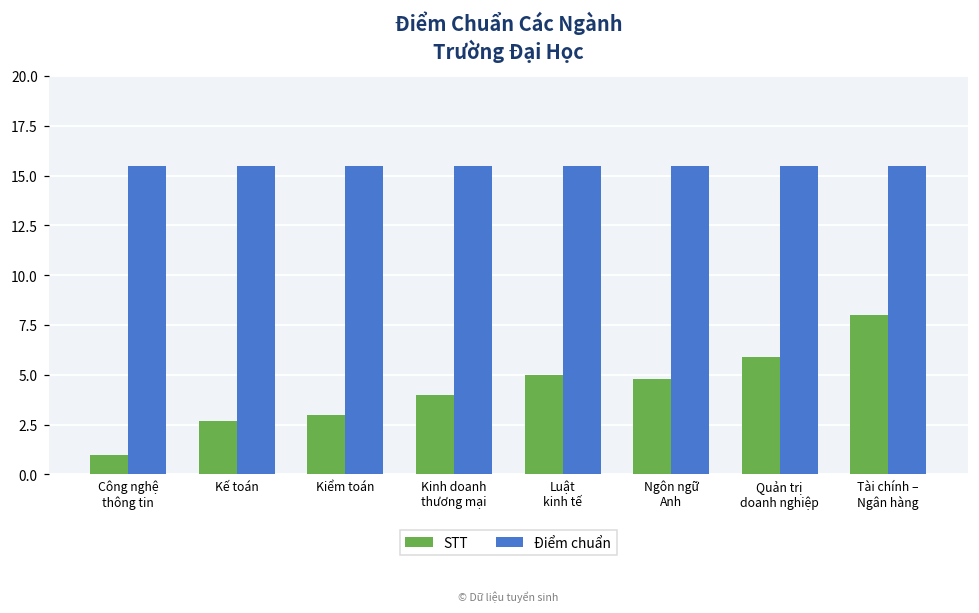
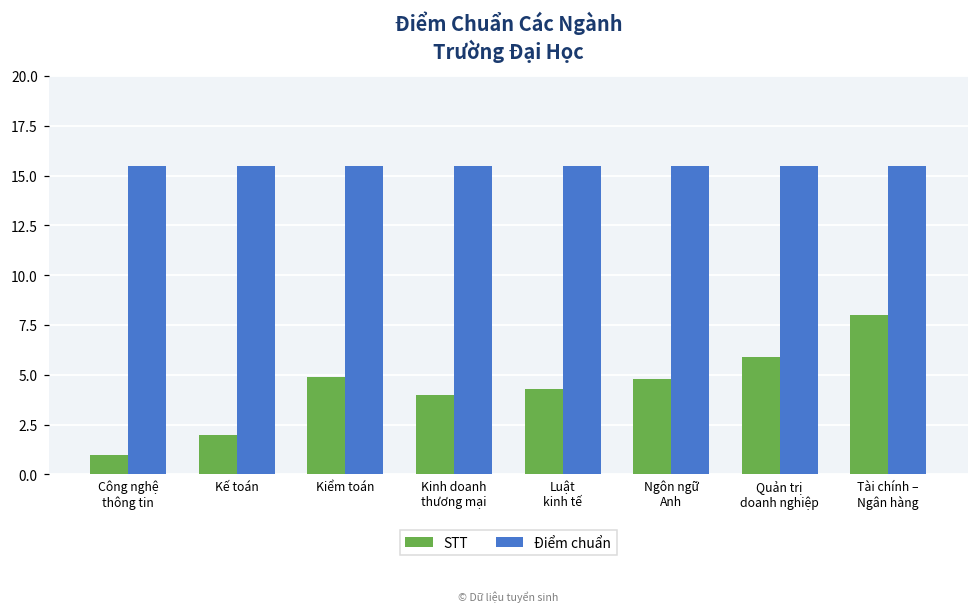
  {
    "STT": {
      "Công nghệ thông tin": 1.0,
-     "Kế toán": 2.7,
-     "Kiểm toán": 3.0,
+     "Kế toán": 2.0,
+     "Kiểm toán": 4.9,
      "Kinh doanh thương mại": 4.0,
-     "Luật kinh tế": 5.0,
+     "Luật kinh tế": 4.3,
      "Ngôn ngữ Anh": 4.8,
      "Quản trị doanh nghiệp": 5.9,
      "Tài chính – Ngân hàng": 8.0
    },
    "Điểm chuẩn": {
      "Công nghệ thông tin": 15.5,
      "Kế toán": 15.5,
      "Kiểm toán": 15.5,
      "Kinh doanh thương mại": 15.5,
      "Luật kinh tế": 15.5,
      "Ngôn ngữ Anh": 15.5,
      "Quản trị doanh nghiệp": 15.5,
      "Tài chính – Ngân hàng": 15.5
    }
  }
